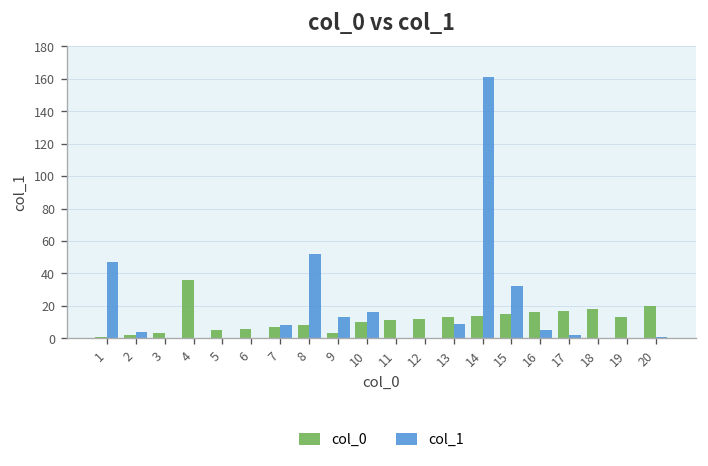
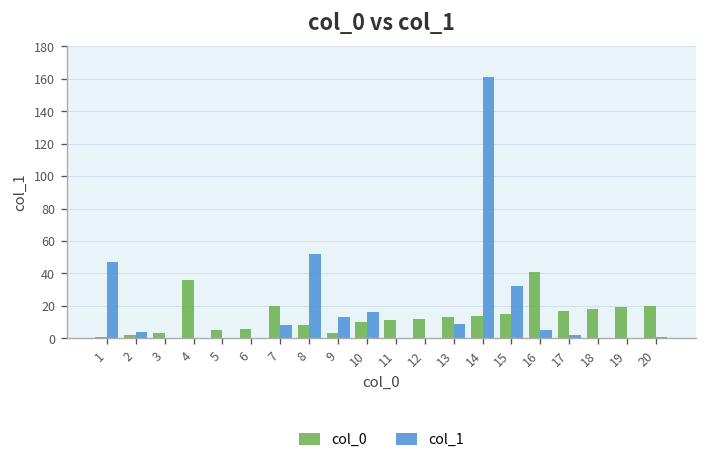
  {
    "col_0": {
      "2": 2,
      "3": 3,
      "4": 36,
      "5": 5,
      "6": 6,
-     "7": 7,
+     "7": 20,
      "8": 8,
      "9": 3,
      "10": 10,
      "11": 11,
      "12": 12,
      "13": 13,
      "14": 14,
      "15": 15,
-     "16": 16,
+     "16": 41,
      "17": 17,
      "18": 18,
-     "19": 13,
+     "19": 19,
      "20": 20
    },
    "col_1": {
      "1": 47,
      "2": 4,
      "3": 0,
      "4": 0,
      "5": 0,
      "6": 0,
      "7": 8,
      "8": 52,
      "9": 13,
      "10": 16,
      "11": 0,
      "12": 0,
      "13": 9,
      "14": 161,
      "15": 32,
      "16": 5,
      "17": 2,
      "18": 0,
      "19": 0
    }
  }
